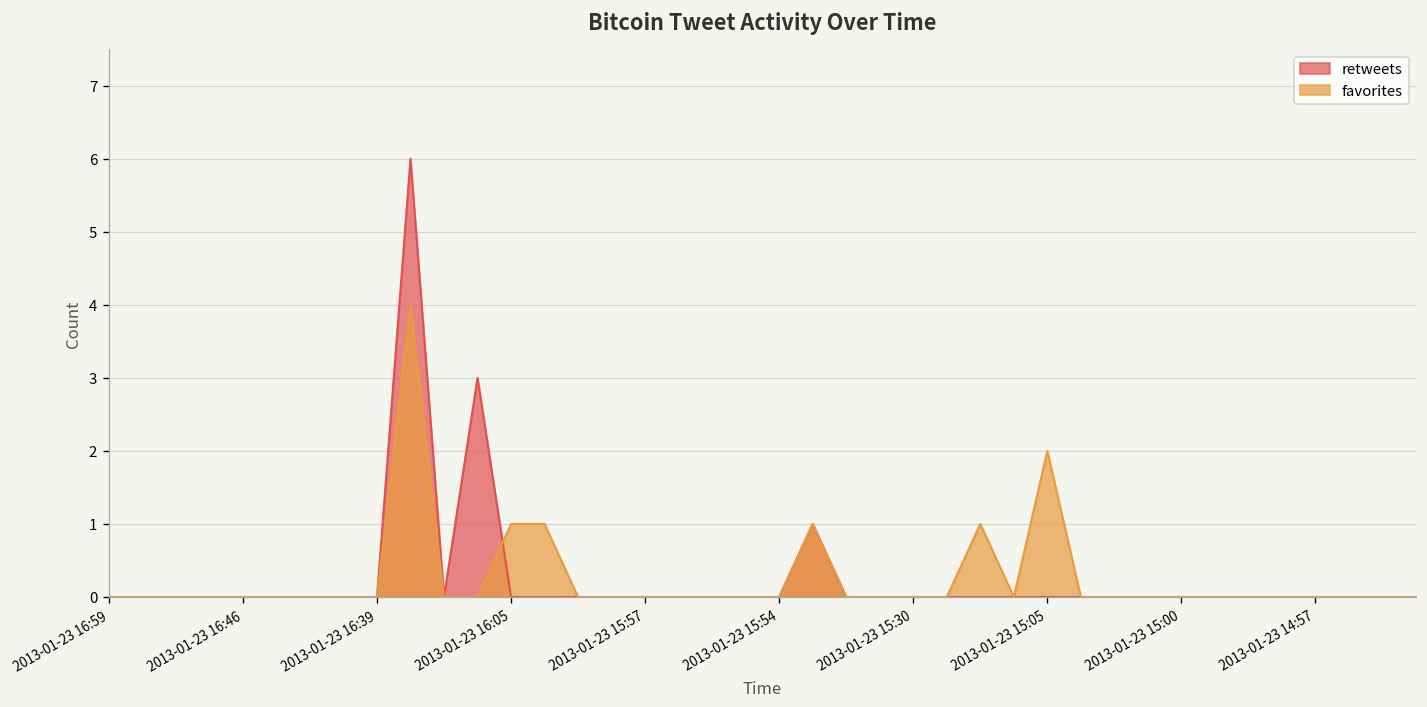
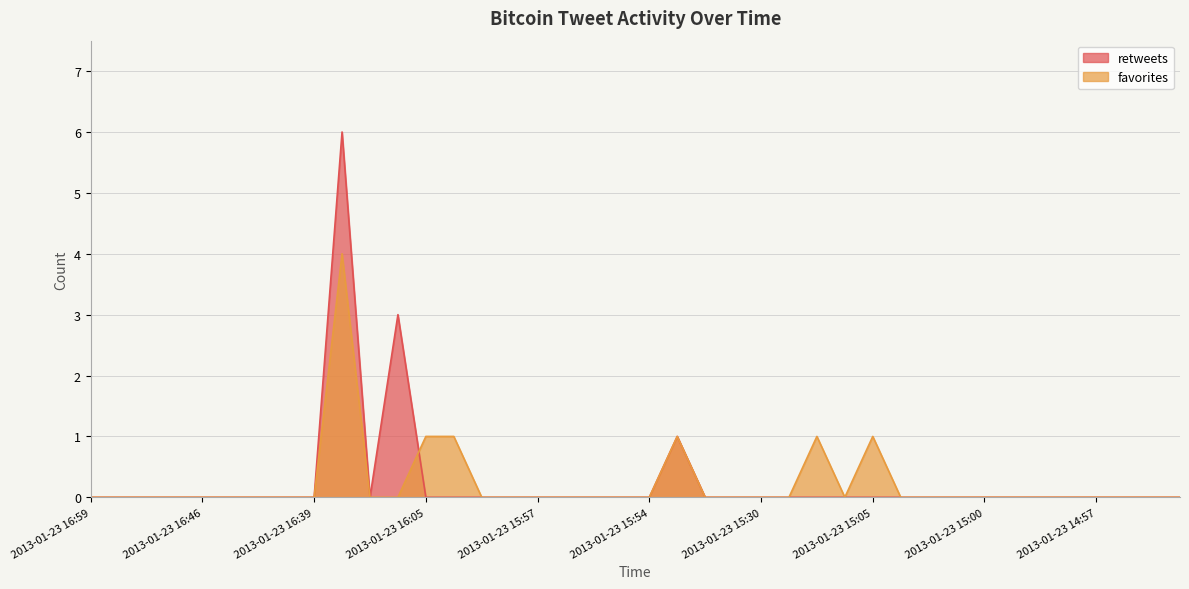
  {
    "retweets": {
      "2013-01-23 15:05": 0
    },
    "favorites": {
-     "2013-01-23 15:05": 2
+     "2013-01-23 15:05": 1
    }
  }
